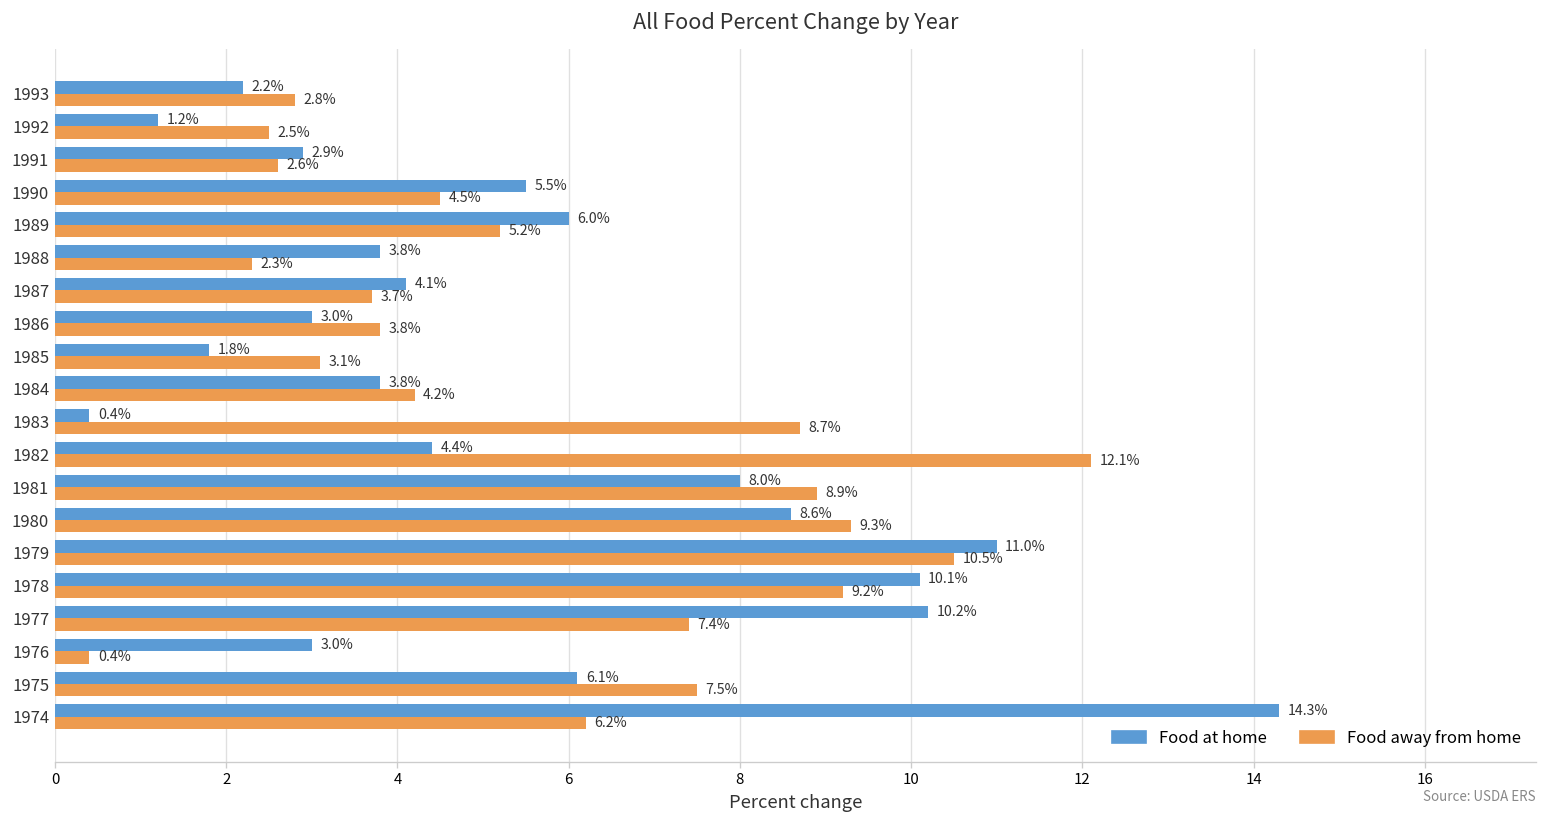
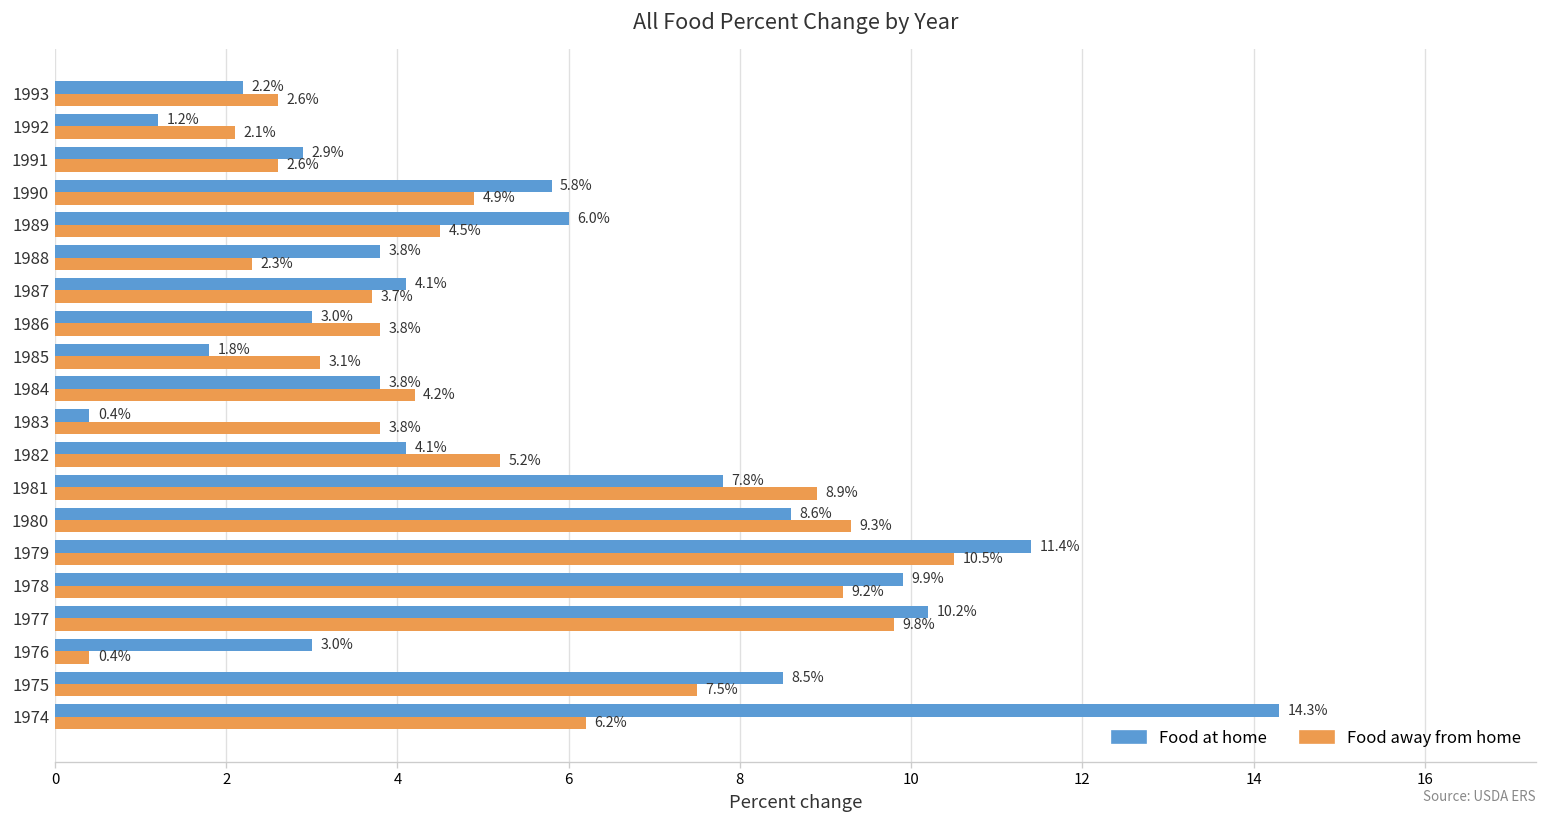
  {
    "Food at home": {
      "1993": "2.2%",
      "1992": "1.2%",
      "1991": "2.9%",
-     "1990": "5.5%",
+     "1990": "5.8%",
      "1989": "6.0%",
      "1988": "3.8%",
      "1987": "4.1%",
      "1986": "3.0%",
      "1985": "1.8%",
      "1984": "3.8%",
      "1983": "0.4%",
-     "1982": "4.4%",
-     "1981": "8.0%",
+     "1982": "4.1%",
+     "1981": "7.8%",
      "1980": "8.6%",
-     "1979": "11.0%",
-     "1978": "10.1%",
+     "1979": "11.4%",
+     "1978": "9.9%",
      "1977": "10.2%",
      "1976": "3.0%",
-     "1975": "6.1%",
+     "1975": "8.5%",
      "1974": "14.3%"
    },
    "Food away from home": {
-     "1993": "2.8%",
-     "1992": "2.5%",
+     "1993": "2.6%",
+     "1992": "2.1%",
      "1991": "2.6%",
-     "1990": "4.5%",
-     "1989": "5.2%",
+     "1990": "4.9%",
+     "1989": "4.5%",
      "1988": "2.3%",
      "1987": "3.7%",
      "1986": "3.8%",
      "1985": "3.1%",
      "1984": "4.2%",
-     "1983": "8.7%",
-     "1982": "12.1%",
+     "1983": "3.8%",
+     "1982": "5.2%",
      "1981": "8.9%",
      "1980": "9.3%",
      "1979": "10.5%",
      "1978": "9.2%",
-     "1977": "7.4%",
+     "1977": "9.8%",
      "1976": "0.4%",
      "1975": "7.5%",
      "1974": "6.2%"
    }
  }
